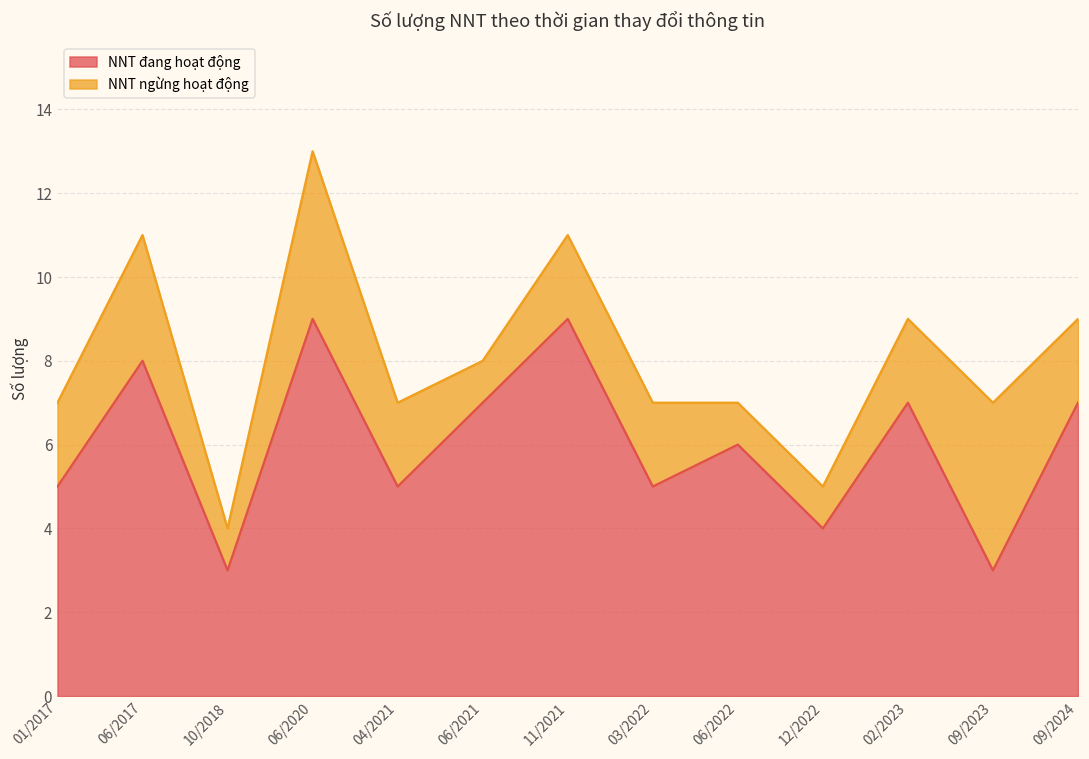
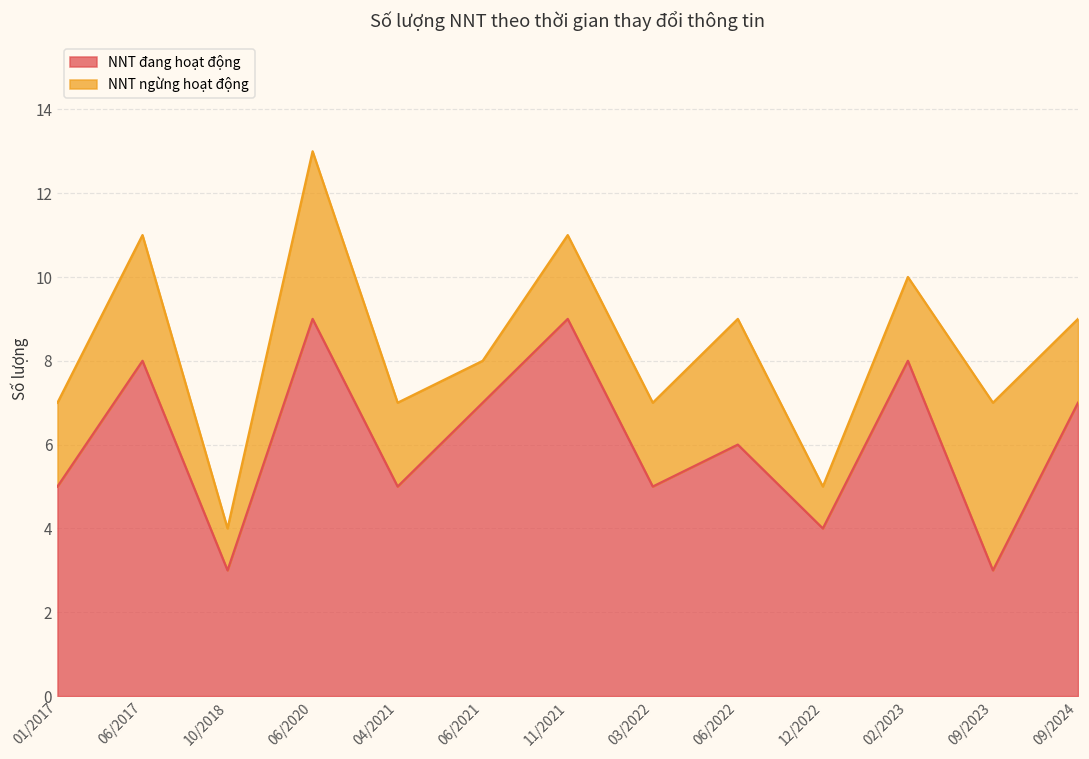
  {
    "NNT đang hoạt động": {
      "01/2017": 5,
      "06/2017": 8,
      "10/2018": 3,
      "06/2020": 9,
      "04/2021": 5,
      "06/2021": 7,
      "11/2021": 9,
      "03/2022": 5,
      "06/2022": 6,
      "12/2022": 4,
-     "02/2023": 7,
+     "02/2023": 8,
      "09/2023": 3,
      "09/2024": 7
    },
    "NNT ngừng hoạt động": {
      "01/2017": 2,
      "06/2017": 3,
      "10/2018": 1,
      "06/2020": 4,
      "04/2021": 2,
      "06/2021": 1,
      "11/2021": 2,
      "03/2022": 2,
-     "06/2022": 1,
+     "06/2022": 3,
      "12/2022": 1,
      "02/2023": 2,
      "09/2023": 4,
      "09/2024": 2
    }
  }
